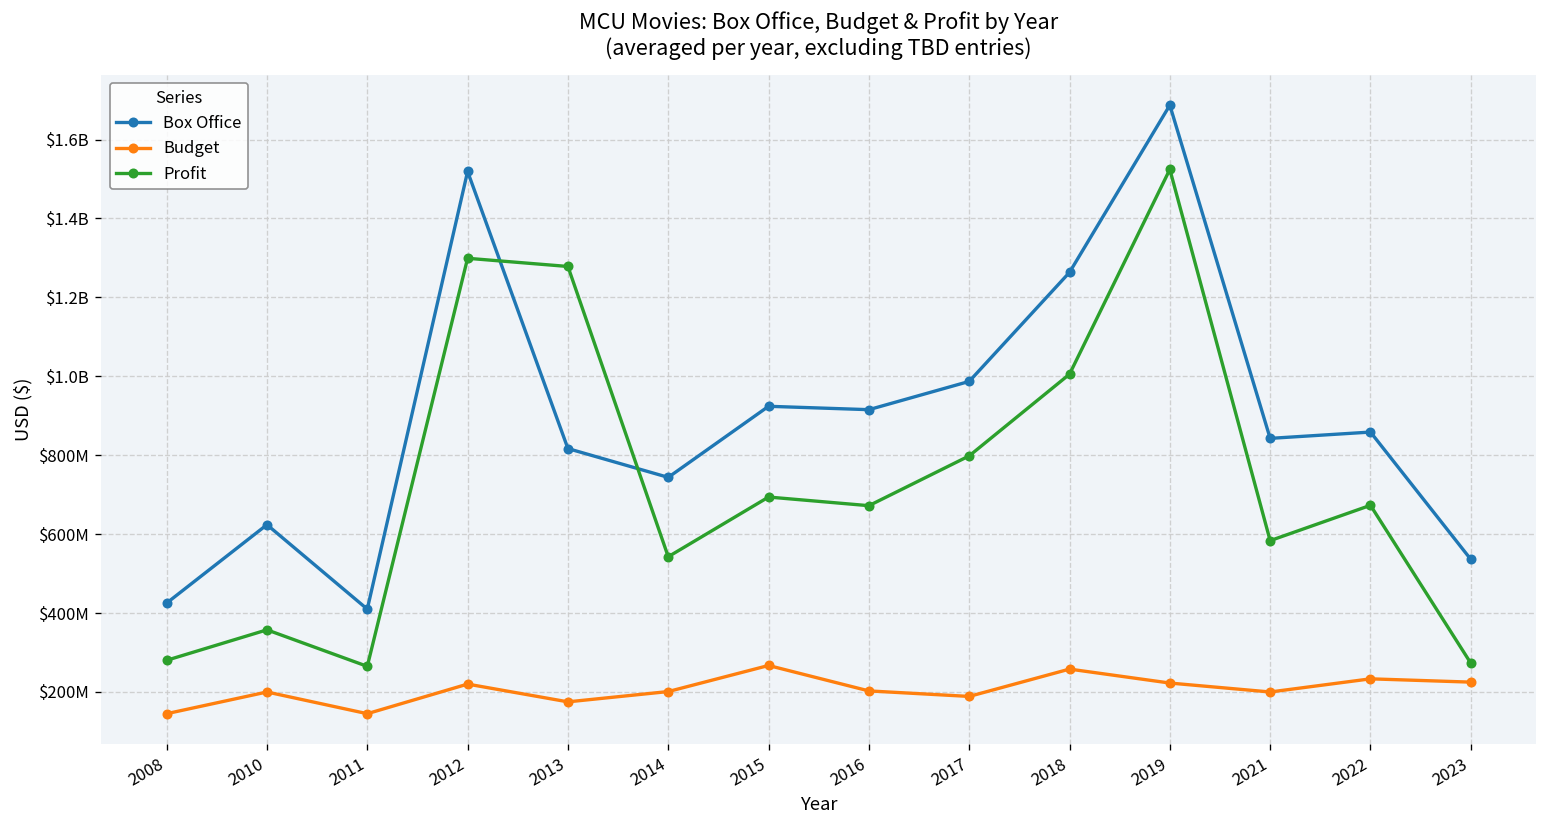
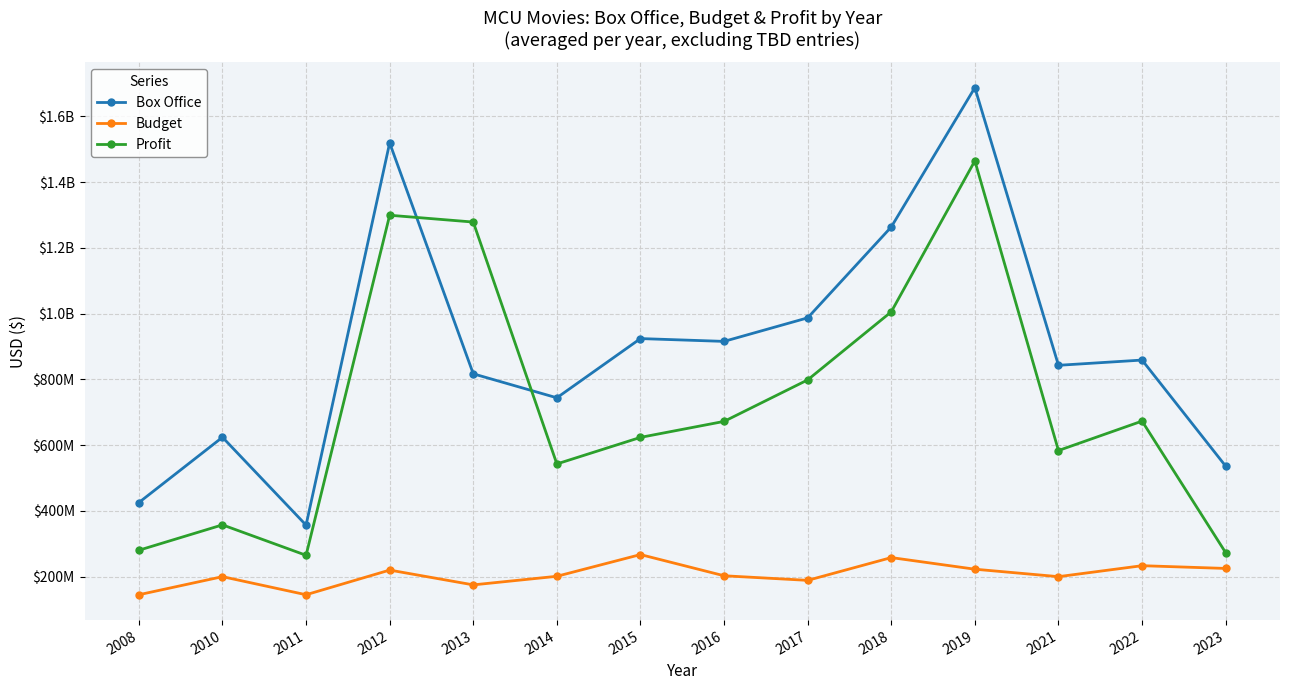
  {
    "Box Office": {
      "2008": "$430000000",
      "2010": "$620000000",
-     "2011": "$410000000",
+     "2011": "$360000000",
      "2012": "$1520000000",
      "2013": "$820000000",
      "2014": "$740000000",
      "2015": "$920000000",
      "2016": "$920000000",
      "2017": "$990000000",
      "2018": "$1260000000",
      "2019": "$1690000000",
      "2021": "$840000000",
      "2022": "$860000000",
      "2023": "$540000000"
    },
    "Budget": {
      "2008": "$150000000",
      "2010": "$200000000",
      "2011": "$150000000",
      "2012": "$220000000",
      "2013": "$180000000",
      "2014": "$200000000",
      "2015": "$270000000",
      "2016": "$200000000",
      "2017": "$190000000",
      "2018": "$260000000",
      "2019": "$220000000",
      "2021": "$200000000",
      "2022": "$230000000",
      "2023": "$230000000"
    },
    "Profit": {
      "2008": "$280000000",
      "2010": "$360000000",
      "2011": "$260000000",
      "2012": "$1300000000",
      "2013": "$1280000000",
      "2014": "$540000000",
-     "2015": "$690000000",
+     "2015": "$620000000",
      "2016": "$670000000",
      "2017": "$800000000",
      "2018": "$1010000000",
-     "2019": "$1520000000",
+     "2019": "$1460000000",
      "2021": "$580000000",
      "2022": "$670000000",
      "2023": "$270000000"
    }
  }
